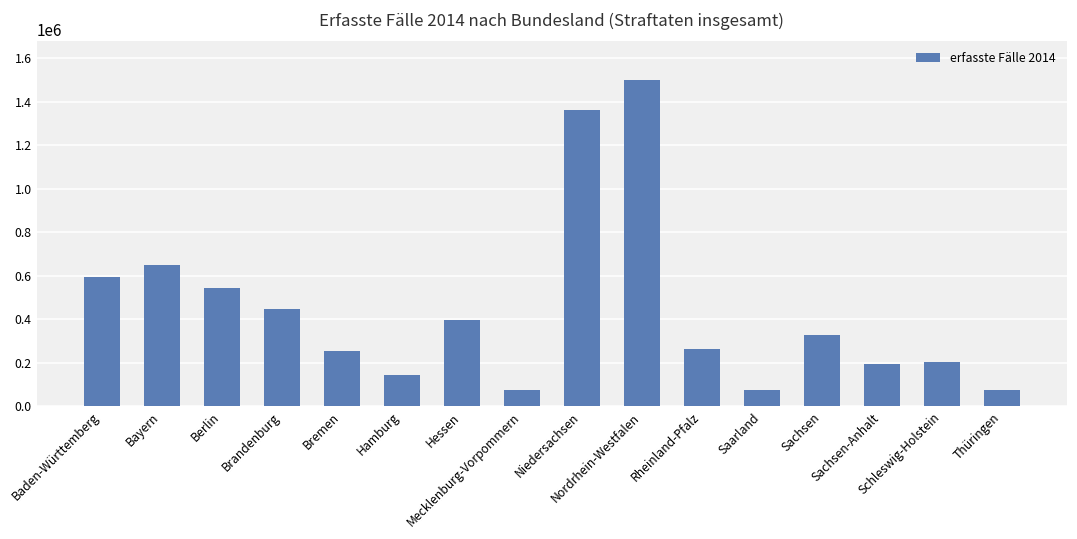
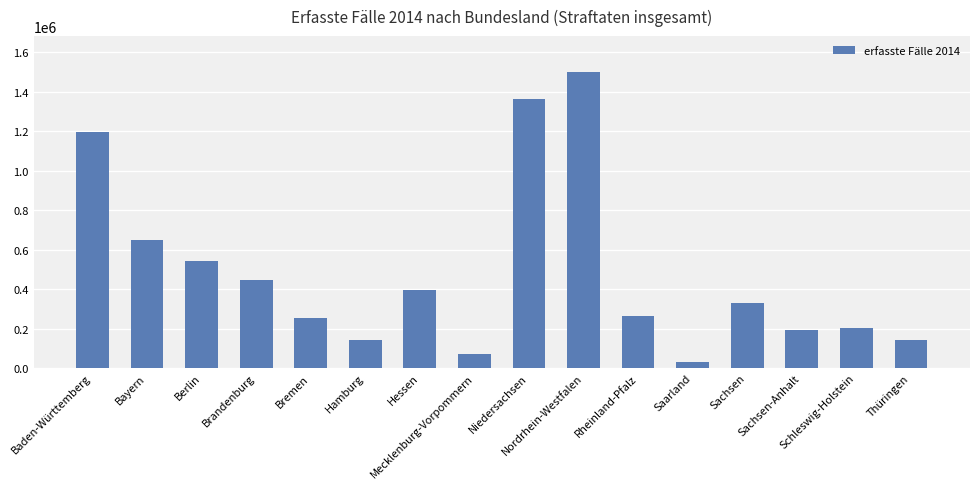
  {
-   "Baden-Württemberg": 590000,
+   "Baden-Württemberg": 1190000,
    "Bayern": 650000,
    "Berlin": 540000,
    "Brandenburg": 450000,
    "Bremen": 250000,
    "Hamburg": 140000,
    "Hessen": 400000,
    "Mecklenburg-Vorpommern": 70000,
    "Niedersachsen": 1360000,
    "Nordrhein-Westfalen": 1500000,
    "Rheinland-Pfalz": 260000,
-   "Saarland": 80000,
+   "Saarland": 30000,
    "Sachsen": 330000,
    "Sachsen-Anhalt": 190000,
    "Schleswig-Holstein": 200000,
-   "Thüringen": 70000
+   "Thüringen": 140000
  }
